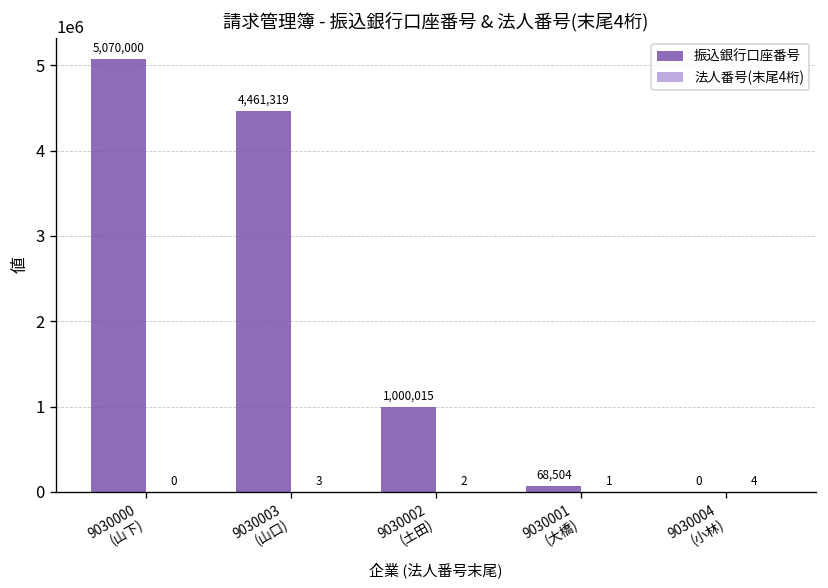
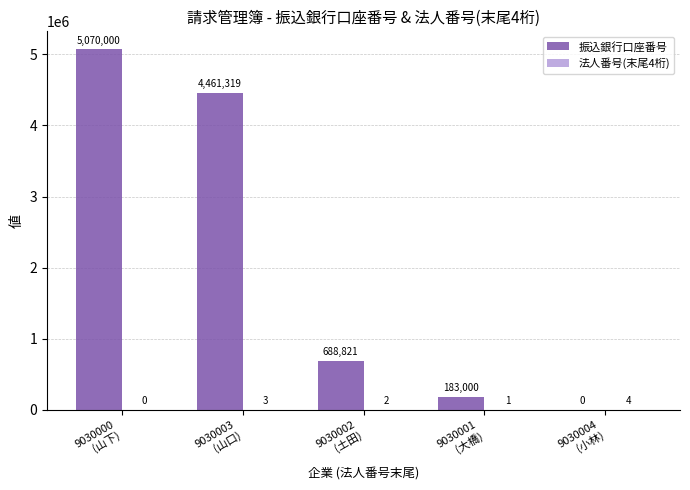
  {
    "振込銀行口座番号": {
      "9030000 (山下)": "5,070,000",
      "9030003 (山口)": "4,461,319",
-     "9030002 (土田)": "1,000,015",
-     "9030001 (大橋)": "68,504",
+     "9030002 (土田)": "688,821",
+     "9030001 (大橋)": "183,000",
      "9030004 (小林)": "0"
    },
    "法人番号(末尾4桁)": {
      "9030000 (山下)": "0",
      "9030003 (山口)": "3",
      "9030002 (土田)": "2",
      "9030001 (大橋)": "1",
      "9030004 (小林)": "4"
    }
  }
